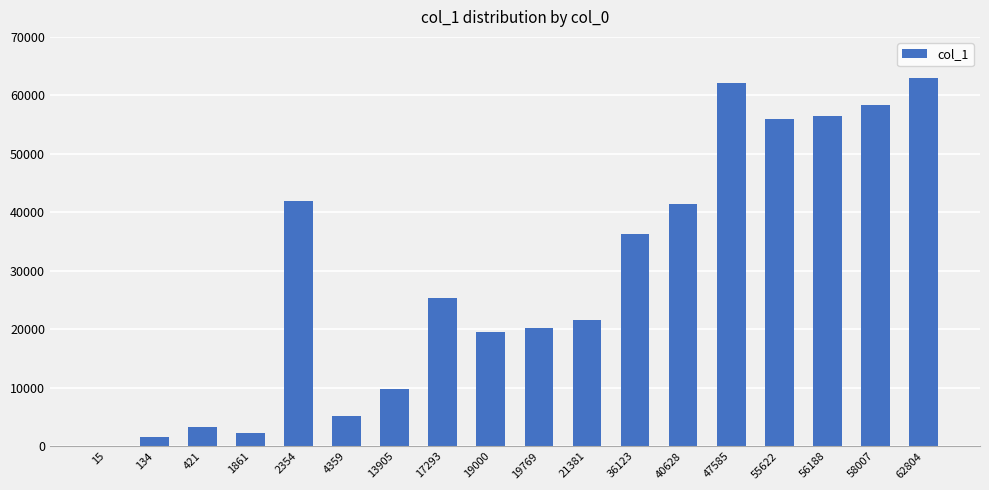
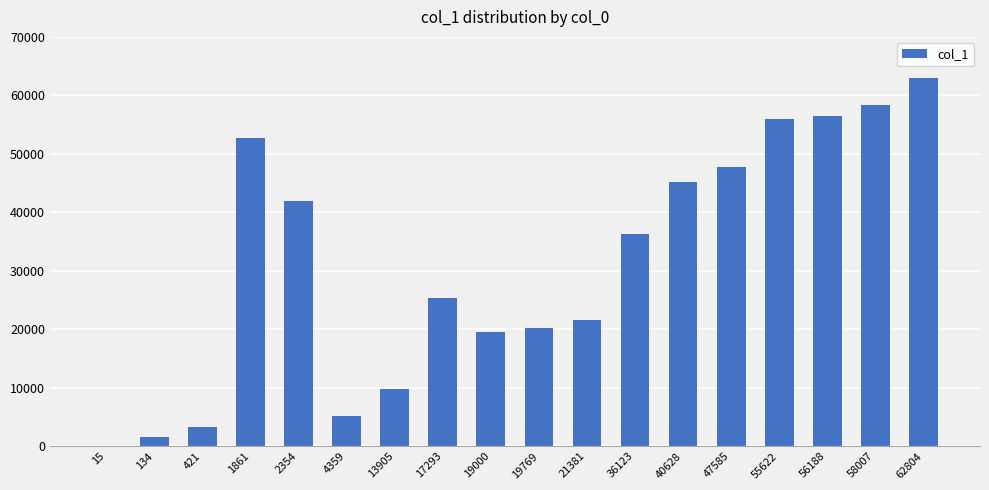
  {
    "134": 2000,
    "421": 3000,
-   "1861": 2000,
+   "1861": 53000,
    "2354": 42000,
    "4359": 5000,
    "13905": 10000,
    "17293": 25000,
    "19000": 20000,
    "19769": 20000,
    "21381": 22000,
    "36123": 36000,
-   "40628": 41000,
-   "47585": 62000,
+   "40628": 45000,
+   "47585": 48000,
    "55622": 56000,
    "56188": 57000,
    "58007": 58000,
    "62804": 63000
  }
